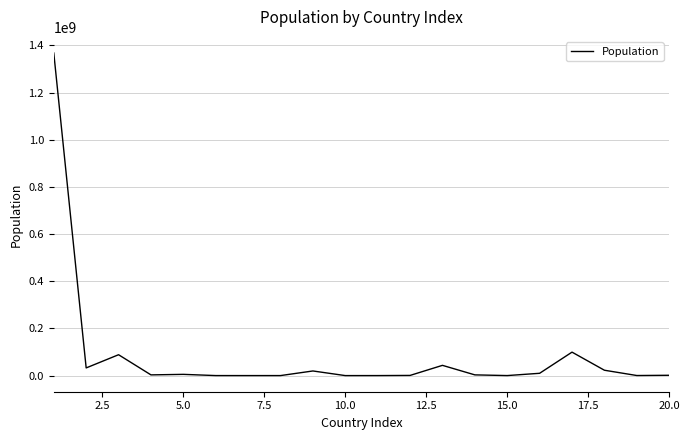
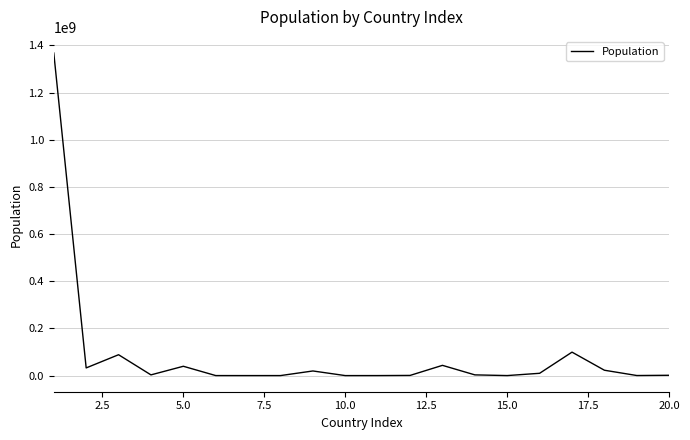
  {
-   "5.0": 10000000,
+   "5.0": 40000000,
    "10.0": 0,
    "15.0": 0,
    "20.0": 0
  }
